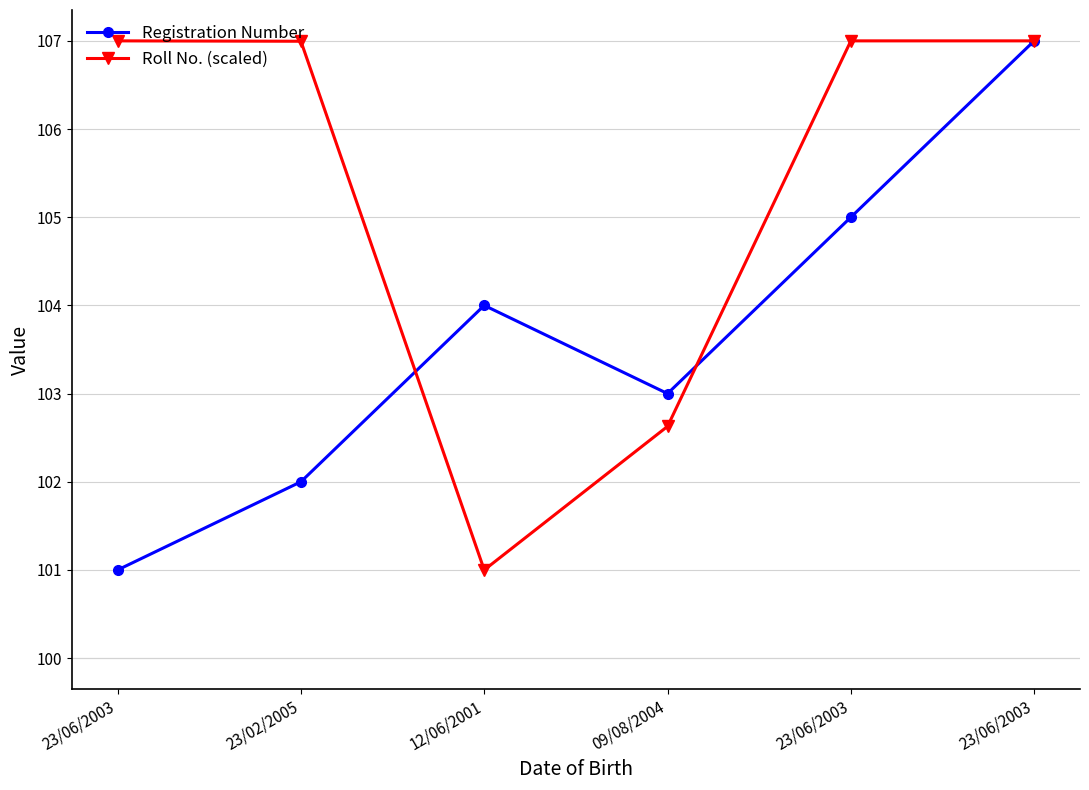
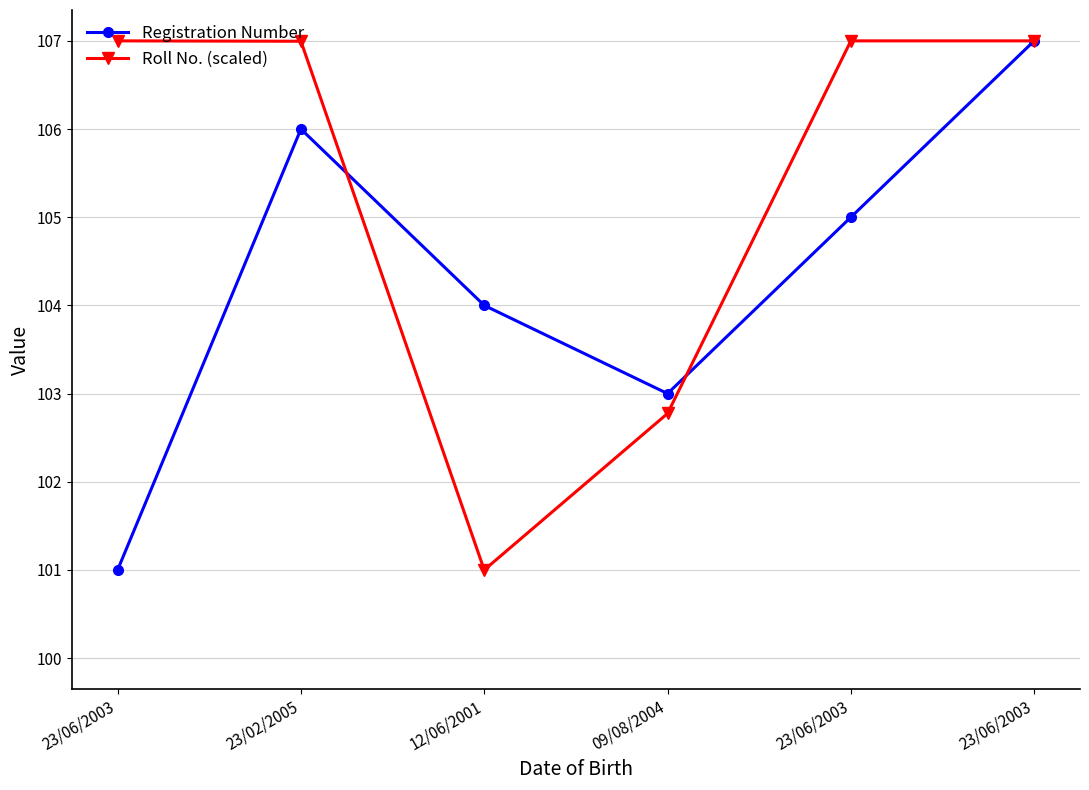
  {
    "Registration Number": {
-     "23/02/2005": 102,
+     "23/02/2005": 106,
      "12/06/2001": 104,
      "09/08/2004": 103
    },
    "Roll No. (scaled)": {
      "23/02/2005": 107.0,
      "12/06/2001": 101.0,
-     "09/08/2004": 102.6
+     "09/08/2004": 102.8
    }
  }
